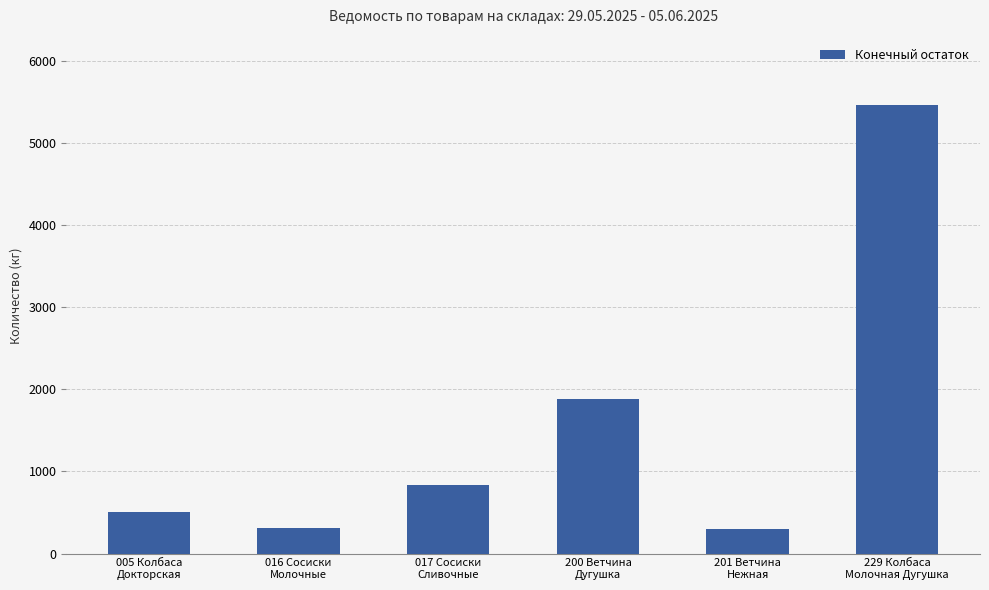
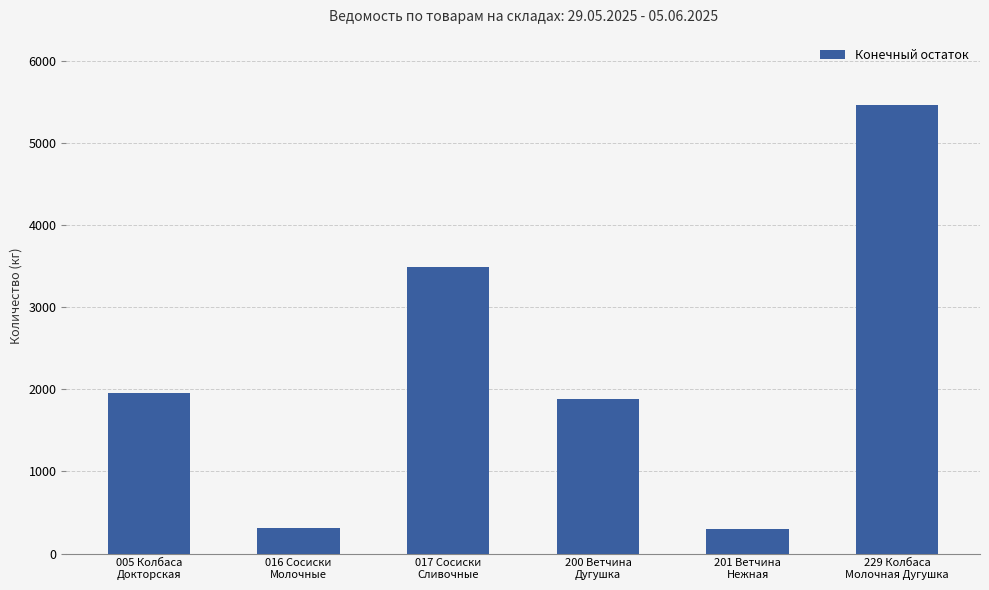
  {
-   "005 Колбаса Докторская": 500,
+   "005 Колбаса Докторская": 2000,
    "016 Сосиски Молочные": 300,
-   "017 Сосиски Сливочные": 800,
+   "017 Сосиски Сливочные": 3500,
    "200 Ветчина Дугушка": 1900,
    "201 Ветчина Нежная": 300,
    "229 Колбаса Молочная Дугушка": 5500
  }
